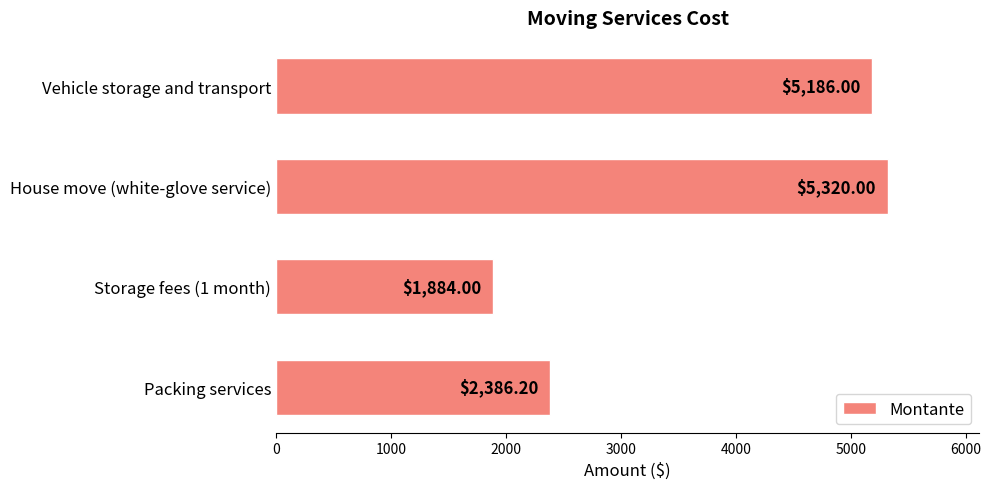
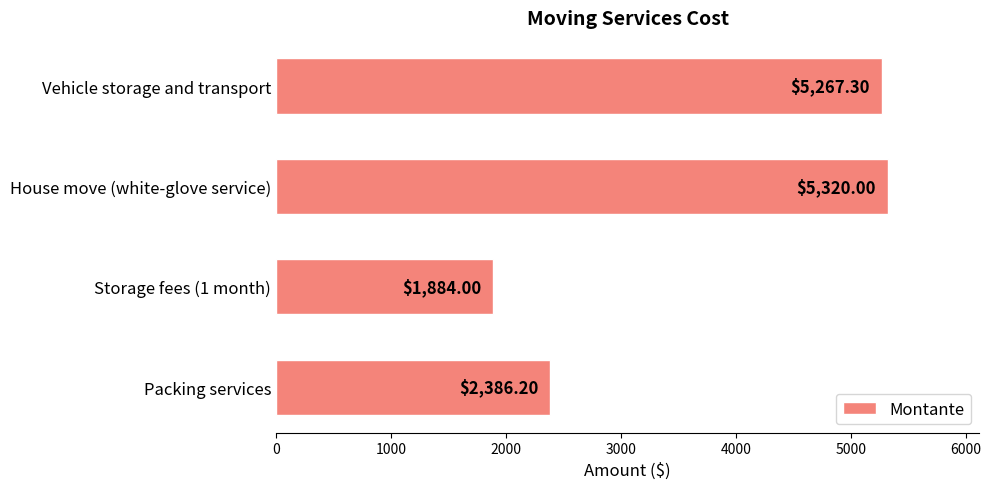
  {
-   "Vehicle storage and transport": "$5,186.00",
+   "Vehicle storage and transport": "$5,267.30",
    "House move (white-glove service)": "$5,320.00",
    "Storage fees (1 month)": "$1,884.00",
    "Packing services": "$2,386.20"
  }
